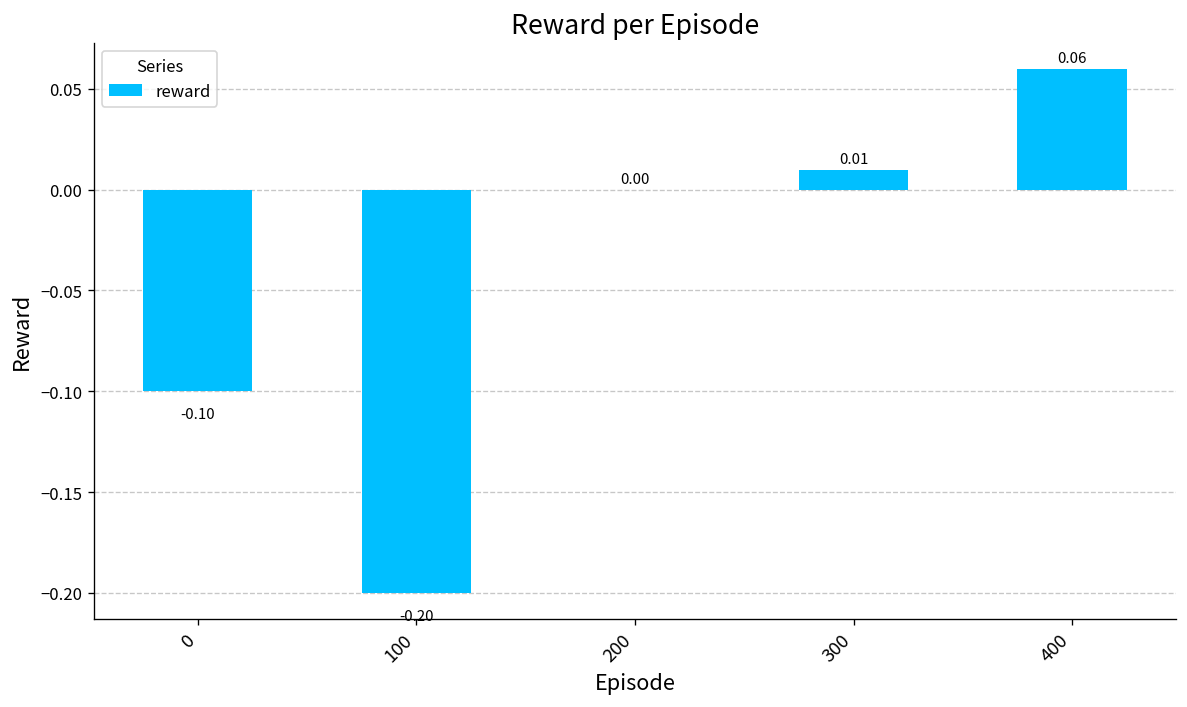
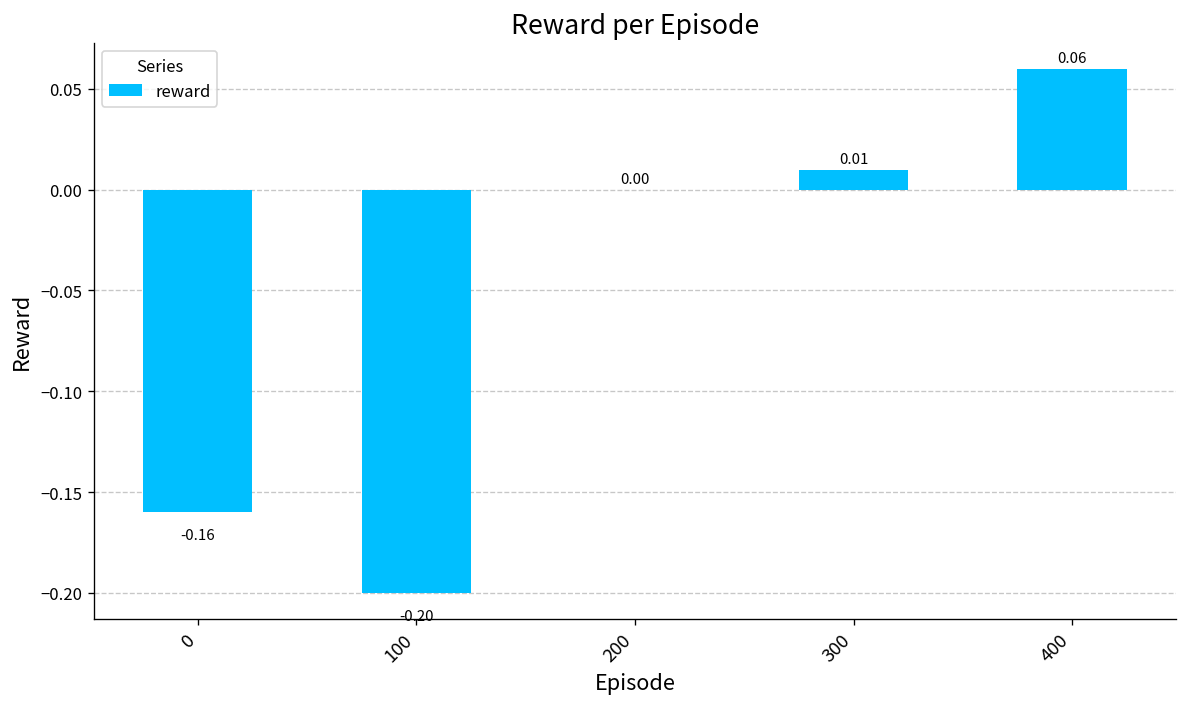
  {
-   "0": -0.10,
+   "0": -0.16,
    "100": -0.20,
    "200": 0.00,
    "300": 0.01,
    "400": 0.06
  }
